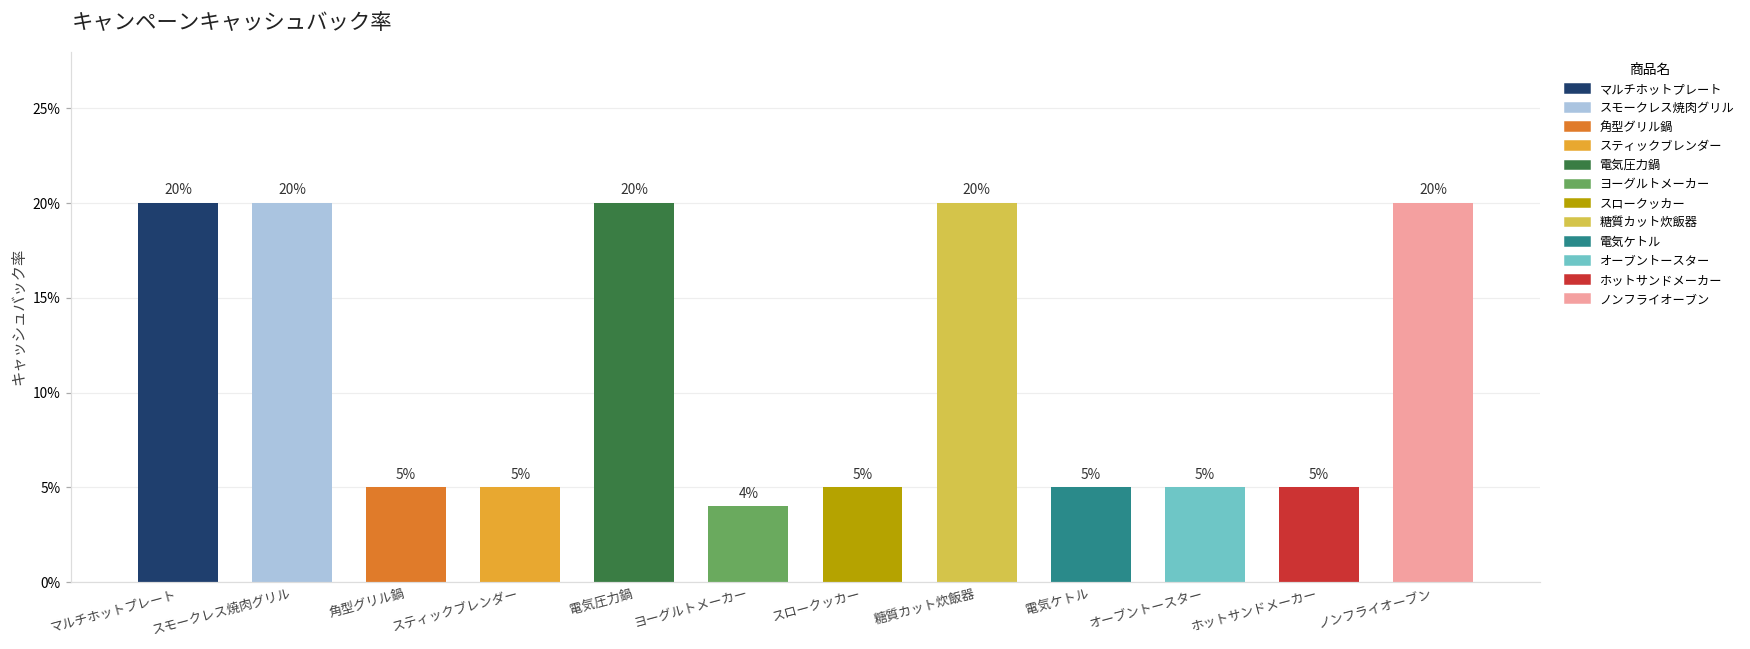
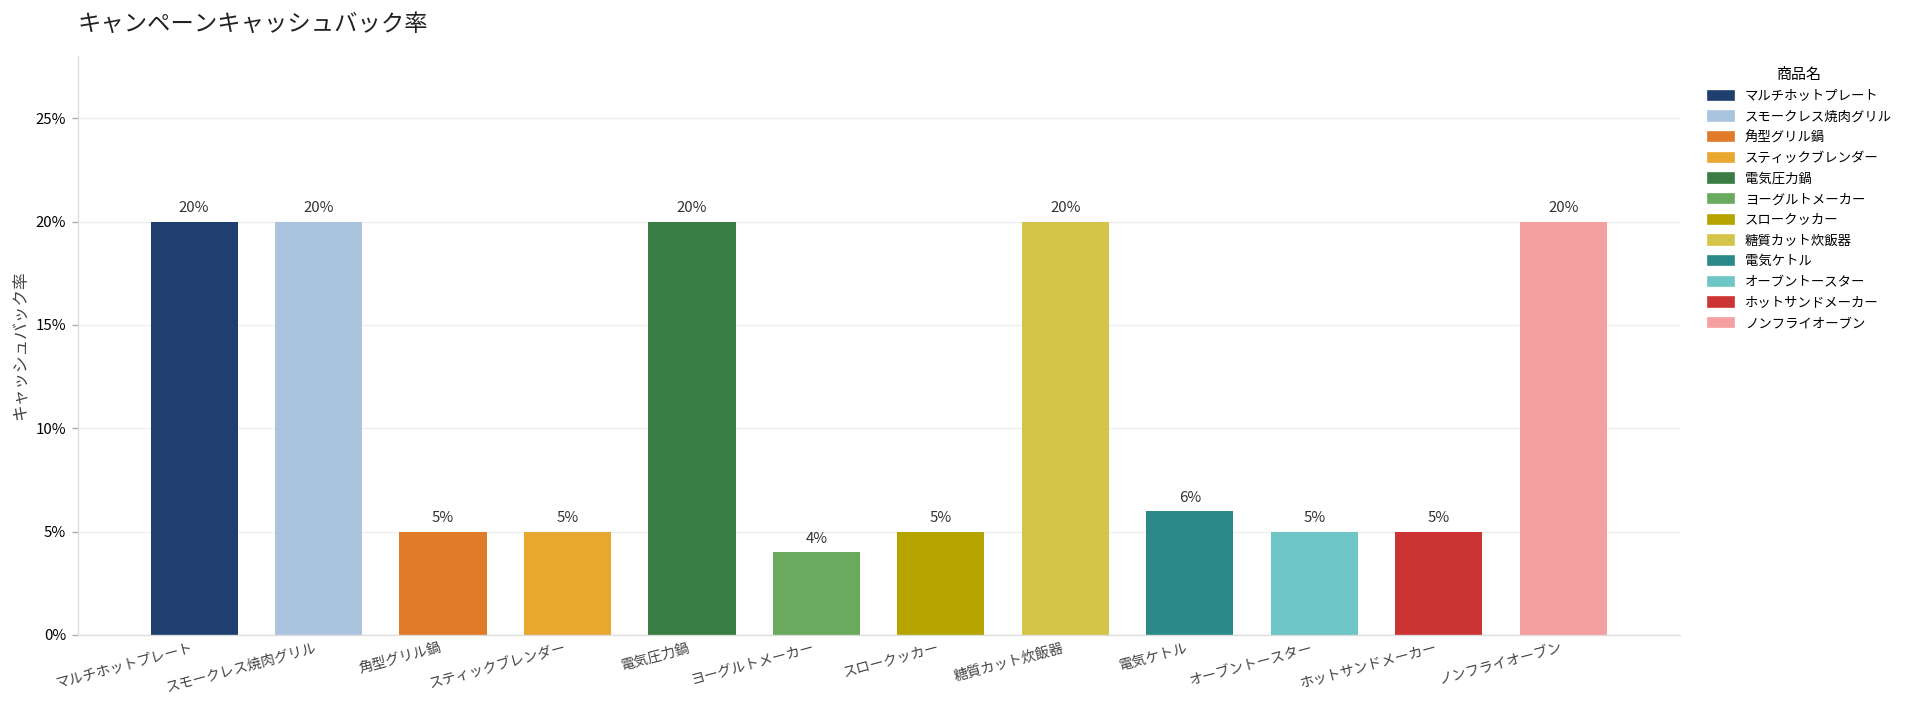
  {
    "マルチホットプレート": "20%",
    "スモークレス焼肉グリル": "20%",
    "角型グリル鍋": "5%",
    "スティックブレンダー": "5%",
    "電気圧力鍋": "20%",
    "ヨーグルトメーカー": "4%",
    "スロークッカー": "5%",
    "糖質カット炊飯器": "20%",
-   "電気ケトル": "5%",
+   "電気ケトル": "6%",
    "オーブントースター": "5%",
    "ホットサンドメーカー": "5%",
    "ノンフライオーブン": "20%"
  }
